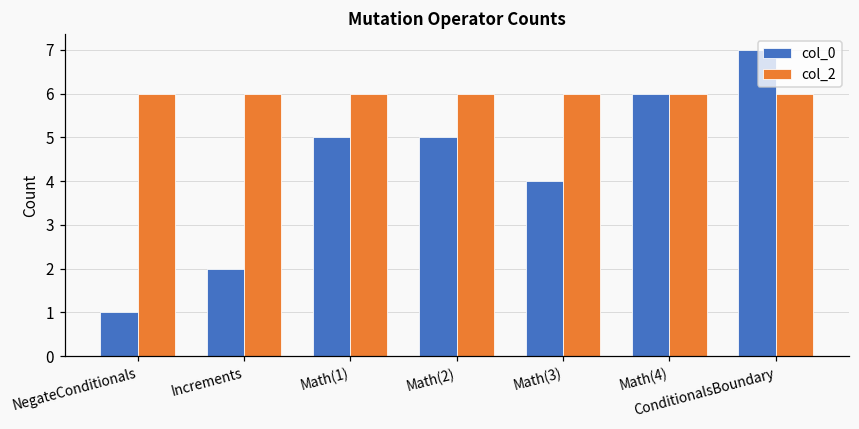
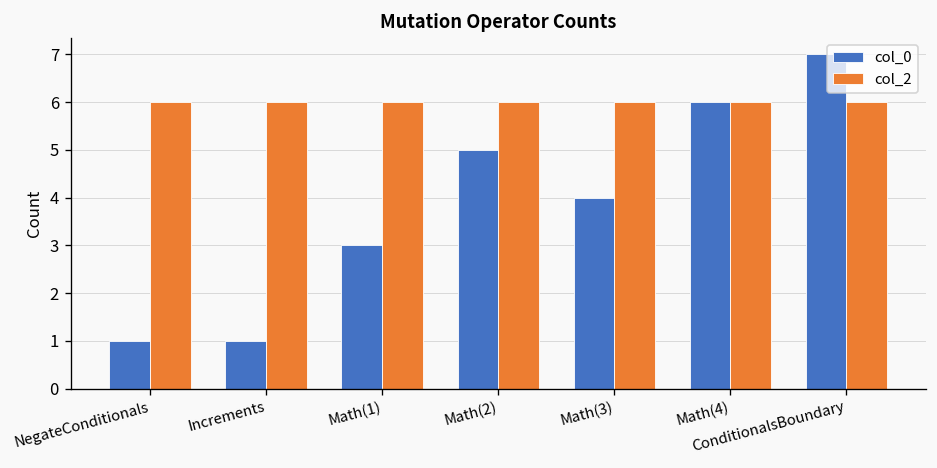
  {
    "col_0": {
      "NegateConditionals": 1,
-     "Increments": 2,
-     "Math(1)": 5,
+     "Increments": 1,
+     "Math(1)": 3,
      "Math(2)": 5,
      "Math(3)": 4,
      "Math(4)": 6,
      "ConditionalsBoundary": 7
    },
    "col_2": {
      "NegateConditionals": 6,
      "Increments": 6,
      "Math(1)": 6,
      "Math(2)": 6,
      "Math(3)": 6,
      "Math(4)": 6,
      "ConditionalsBoundary": 6
    }
  }
